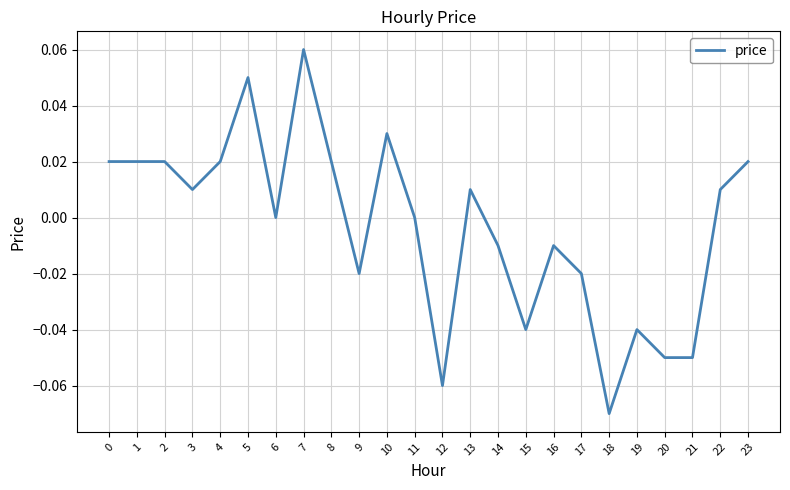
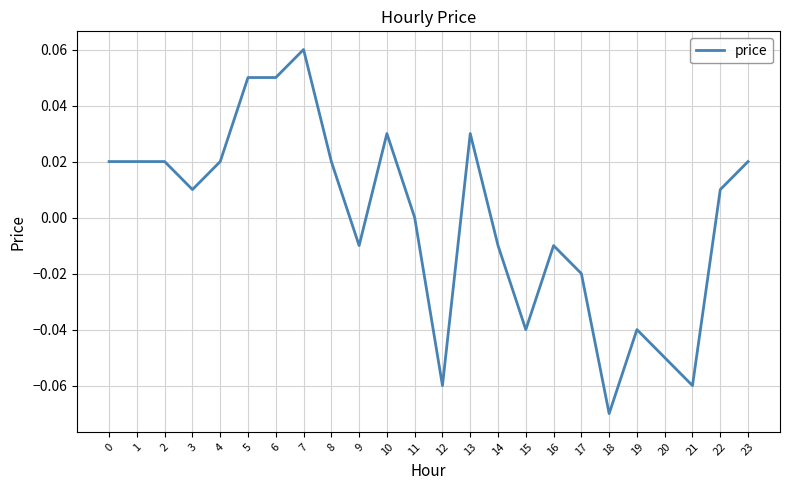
  {
    "0": 0.02,
    "1": 0.02,
    "2": 0.02,
    "3": 0.01,
    "4": 0.02,
    "5": 0.05,
-   "6": 0.00,
+   "6": 0.05,
    "7": 0.06,
    "8": 0.02,
-   "9": -0.02,
+   "9": -0.01,
    "10": 0.03,
    "11": 0.00,
    "12": -0.06,
-   "13": 0.01,
+   "13": 0.03,
    "14": -0.01,
    "15": -0.04,
    "16": -0.01,
    "17": -0.02,
    "18": -0.07,
    "19": -0.04,
    "20": -0.05,
-   "21": -0.05,
+   "21": -0.06,
    "22": 0.01,
    "23": 0.02
  }
